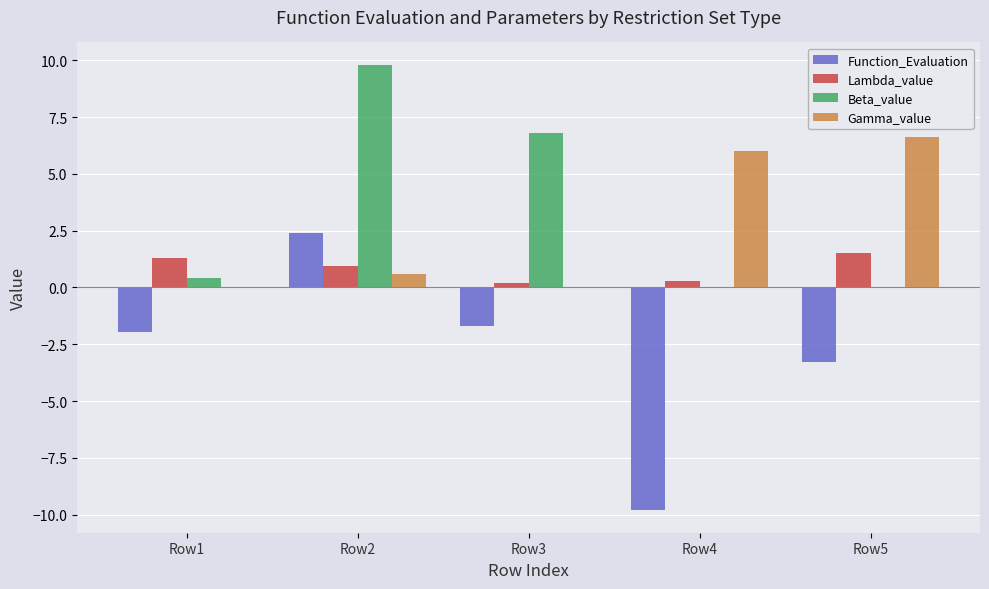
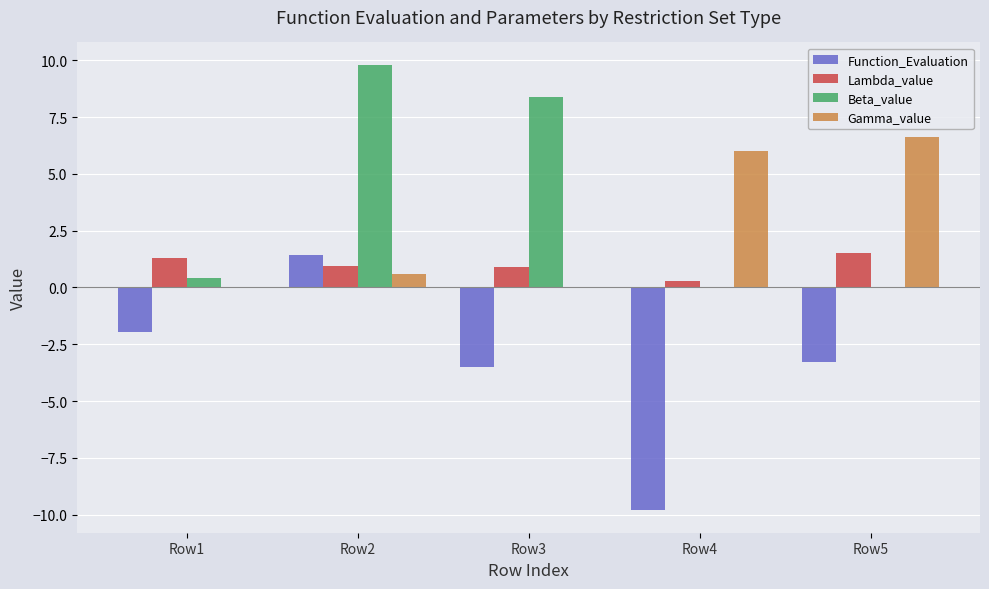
  {
    "Function_Evaluation": {
      "Row1": -2.0,
-     "Row2": 2.4,
-     "Row3": -1.7,
+     "Row2": 1.4,
+     "Row3": -3.5,
      "Row4": -9.8,
      "Row5": -3.3
    },
    "Lambda_value": {
      "Row1": 1.3,
      "Row2": 1.0,
-     "Row3": 0.2,
+     "Row3": 0.9,
      "Row4": 0.3,
      "Row5": 1.5
    },
    "Beta_value": {
      "Row1": 0.4,
      "Row2": 9.8,
-     "Row3": 6.8,
+     "Row3": 8.4,
      "Row4": 0.0,
      "Row5": 0.0
    },
    "Gamma_value": {
      "Row1": 0.0,
      "Row2": 0.6,
      "Row3": 0.0,
      "Row4": 6.0,
      "Row5": 6.6
    }
  }
